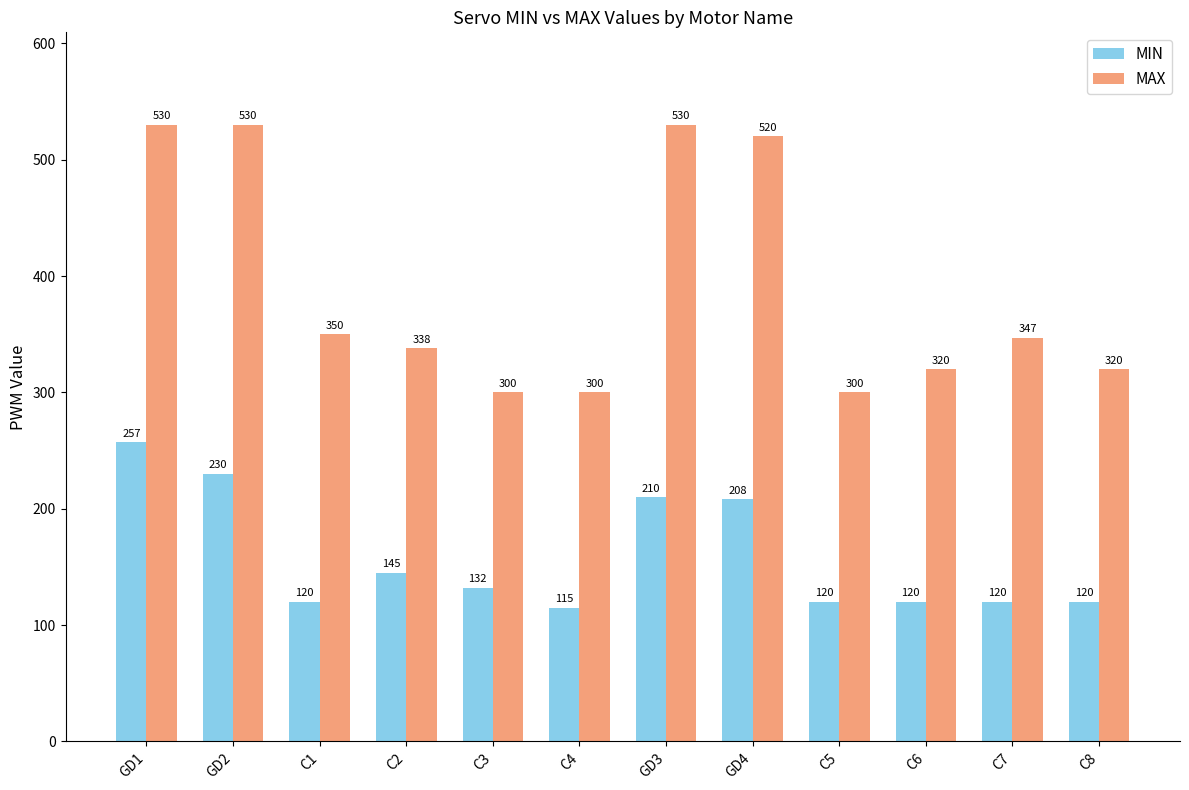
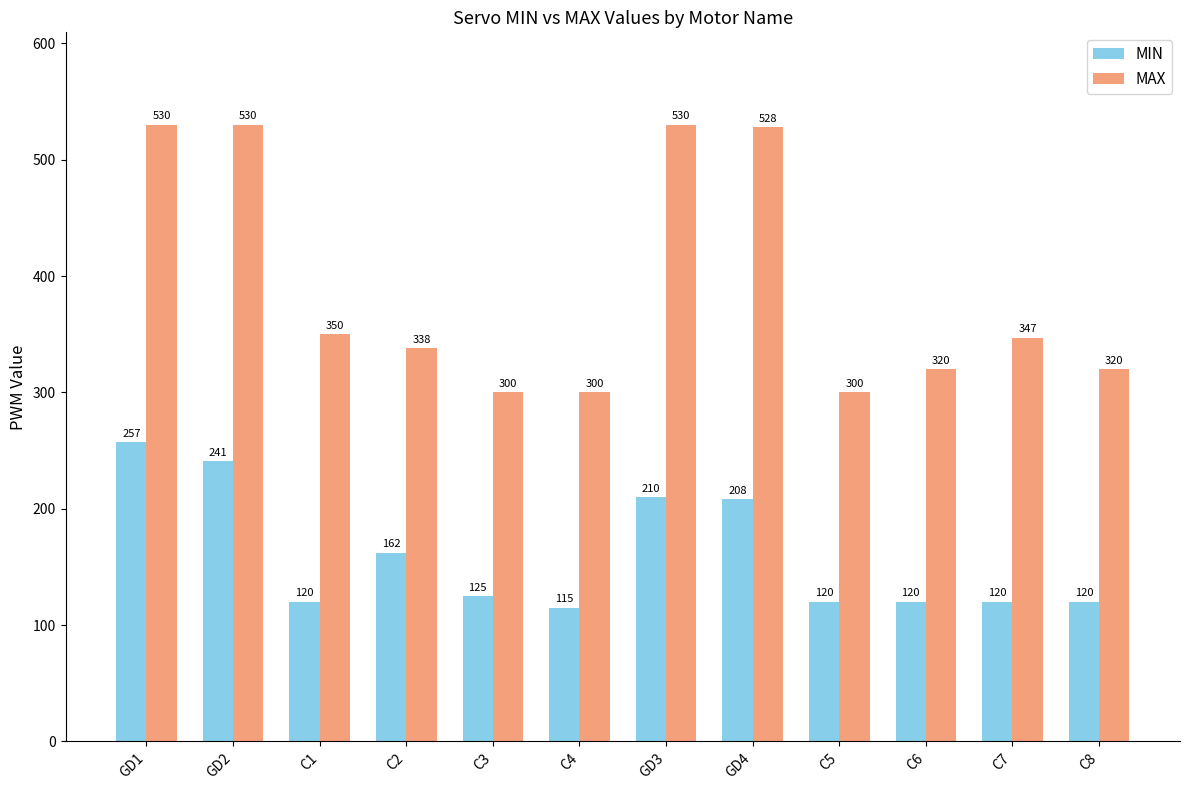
  {
    "MIN": {
      "GD1": 257,
-     "GD2": 230,
+     "GD2": 241,
      "C1": 120,
-     "C2": 145,
-     "C3": 132,
+     "C2": 162,
+     "C3": 125,
      "C4": 115,
      "GD3": 210,
      "GD4": 208,
      "C5": 120,
      "C6": 120,
      "C7": 120,
      "C8": 120
    },
    "MAX": {
      "GD1": 530,
      "GD2": 530,
      "C1": 350,
      "C2": 338,
      "C3": 300,
      "C4": 300,
      "GD3": 530,
-     "GD4": 520,
+     "GD4": 528,
      "C5": 300,
      "C6": 320,
      "C7": 347,
      "C8": 320
    }
  }
